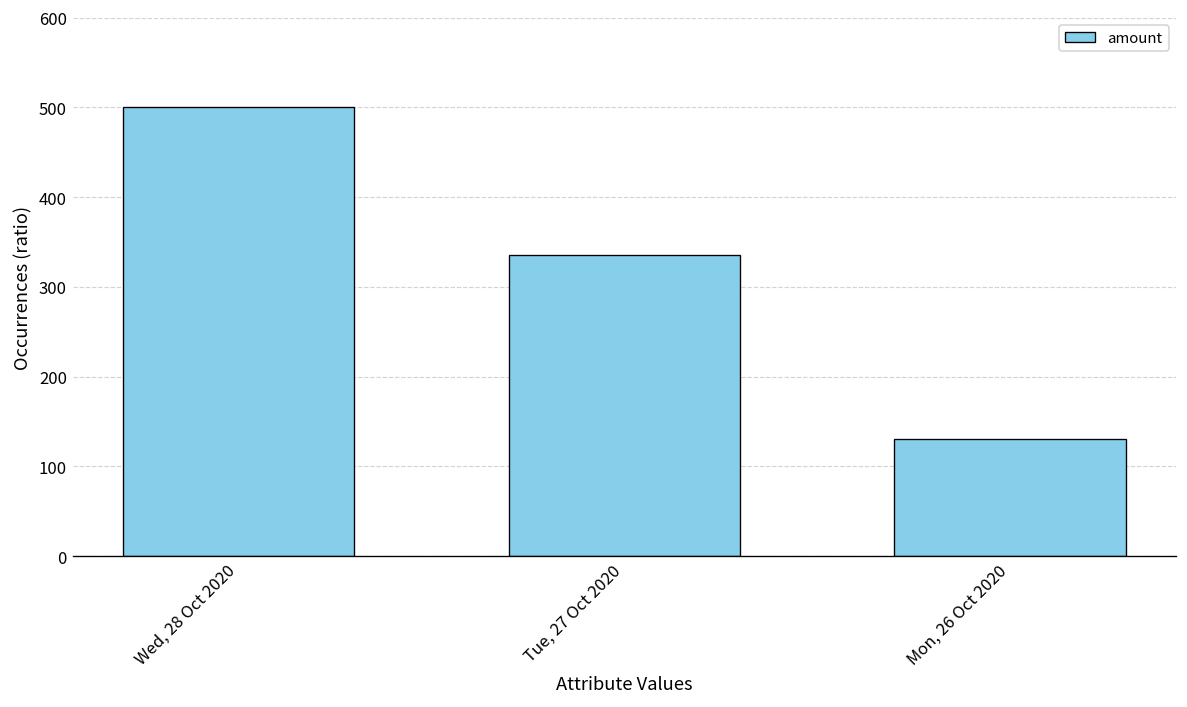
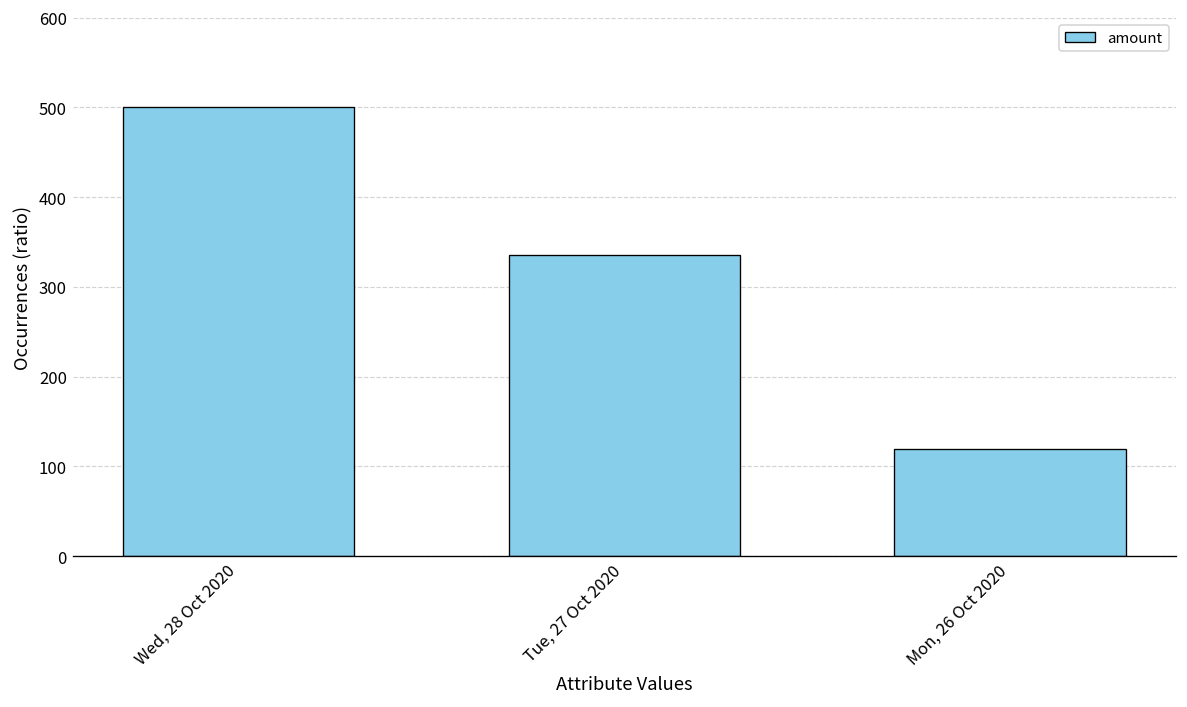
  {
    "Wed, 28 Oct 2020": 500,
    "Tue, 27 Oct 2020": 340,
-   "Mon, 26 Oct 2020": 130
+   "Mon, 26 Oct 2020": 120
  }
